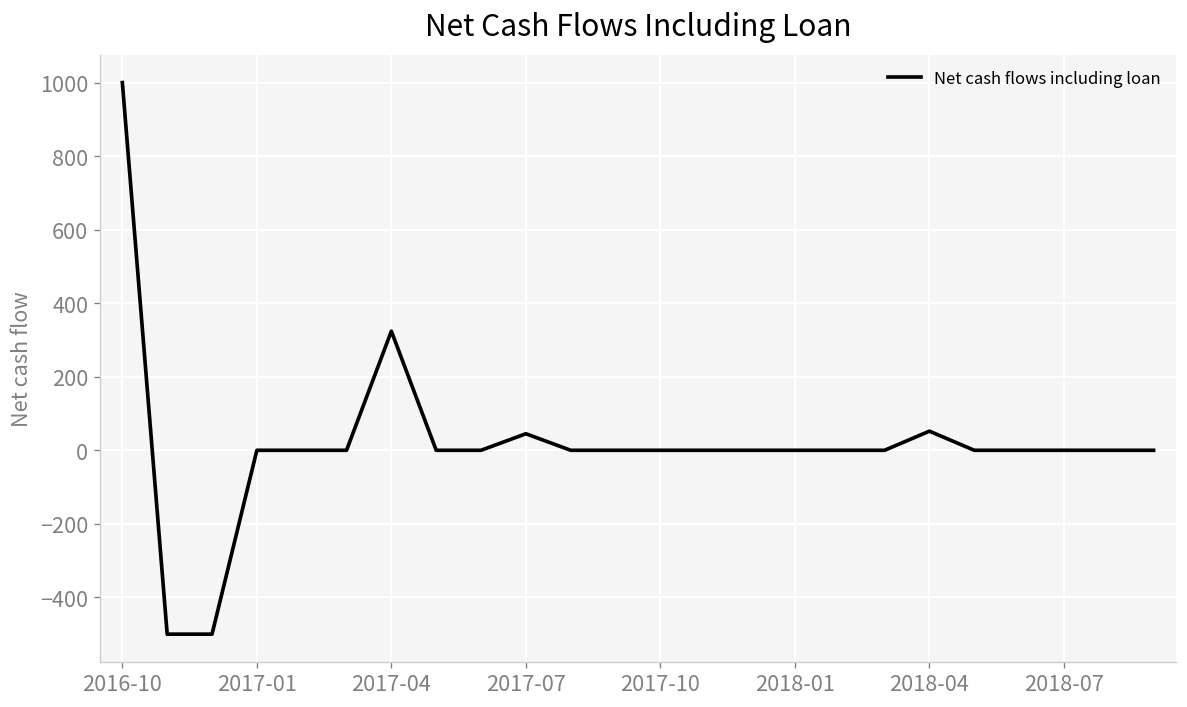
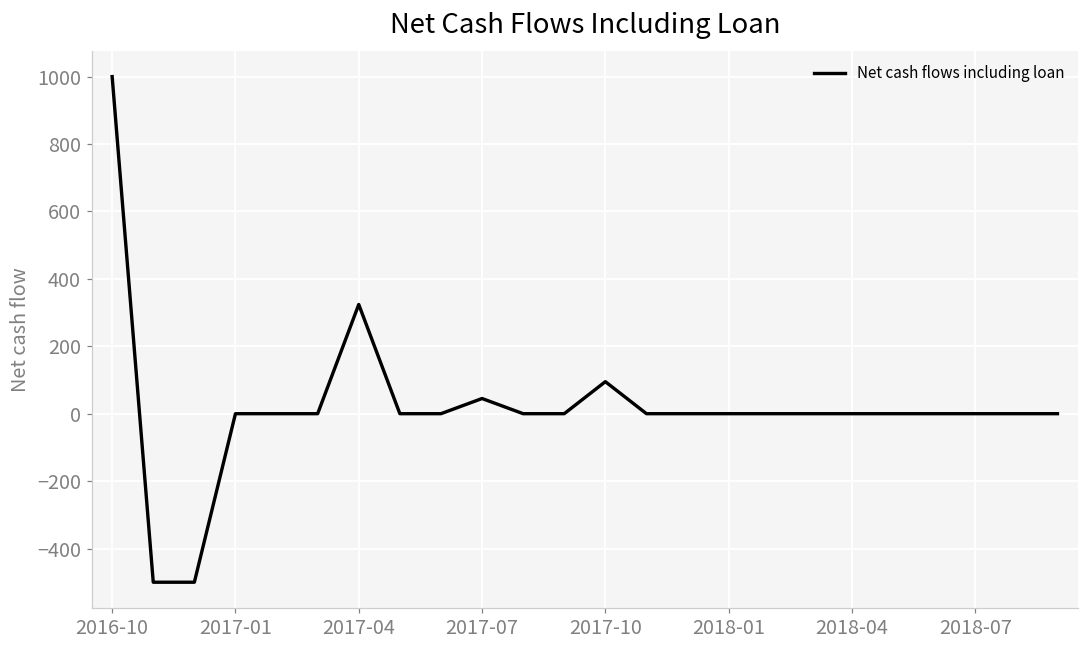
  {
    "2016-10": 1000,
    "2017-01": 0,
    "2017-04": 320,
    "2017-07": 50,
-   "2017-10": 0,
+   "2017-10": 100,
    "2018-01": 0,
-   "2018-04": 50,
+   "2018-04": 0,
    "2018-07": 0
  }
